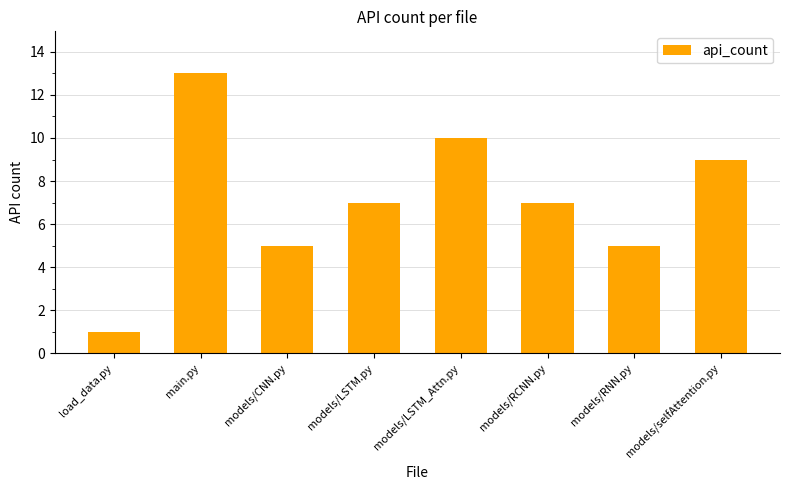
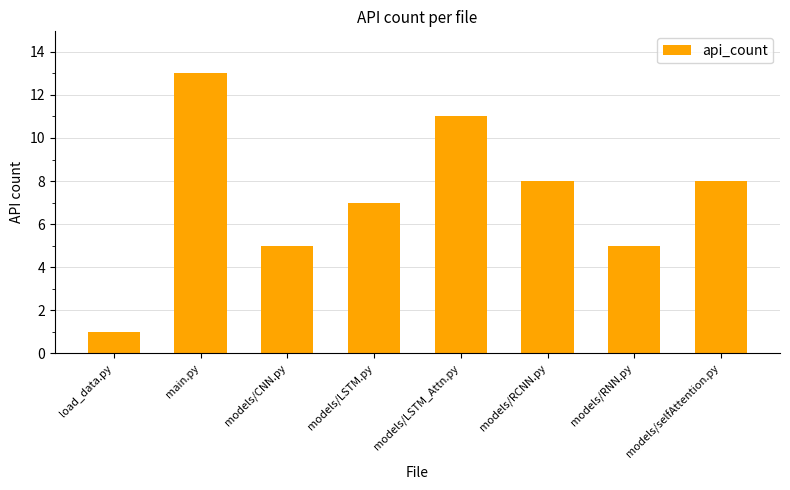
  {
    "load_data.py": 1,
    "main.py": 13,
    "models/CNN.py": 5,
    "models/LSTM.py": 7,
-   "models/LSTM_Attn.py": 10,
-   "models/RCNN.py": 7,
+   "models/LSTM_Attn.py": 11,
+   "models/RCNN.py": 8,
    "models/RNN.py": 5,
-   "models/selfAttention.py": 9
+   "models/selfAttention.py": 8
  }
